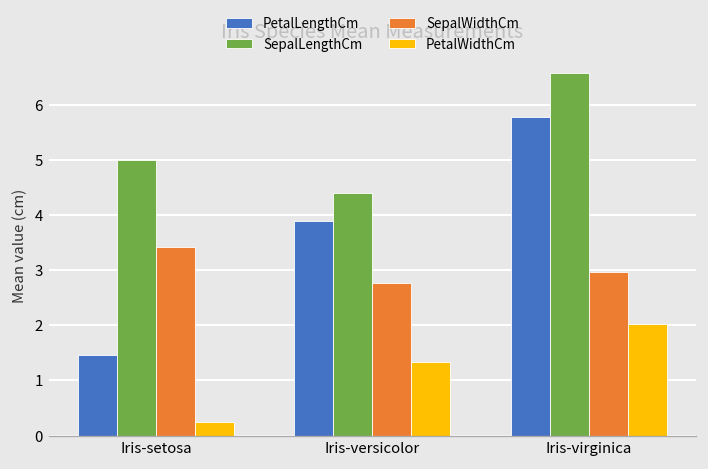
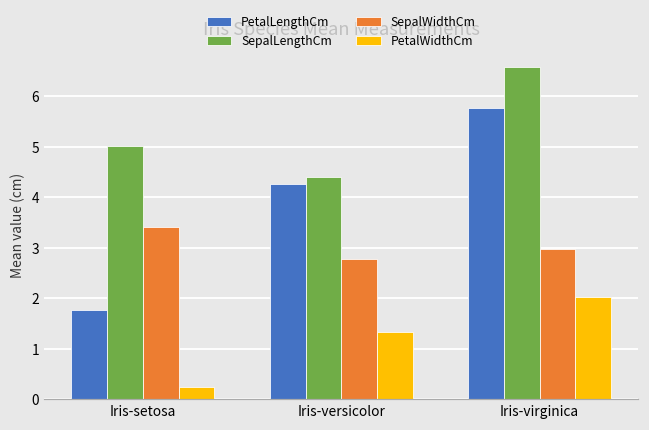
  {
    "PetalLengthCm": {
-     "Iris-setosa": 1.5,
-     "Iris-versicolor": 3.9,
+     "Iris-setosa": 1.8,
+     "Iris-versicolor": 4.3,
      "Iris-virginica": 5.8
    },
    "SepalLengthCm": {
      "Iris-setosa": 5.0,
      "Iris-versicolor": 4.4,
      "Iris-virginica": 6.6
    },
    "SepalWidthCm": {
      "Iris-setosa": 3.4,
      "Iris-versicolor": 2.8,
      "Iris-virginica": 3.0
    },
    "PetalWidthCm": {
      "Iris-setosa": 0.2,
      "Iris-versicolor": 1.3,
      "Iris-virginica": 2.0
    }
  }
